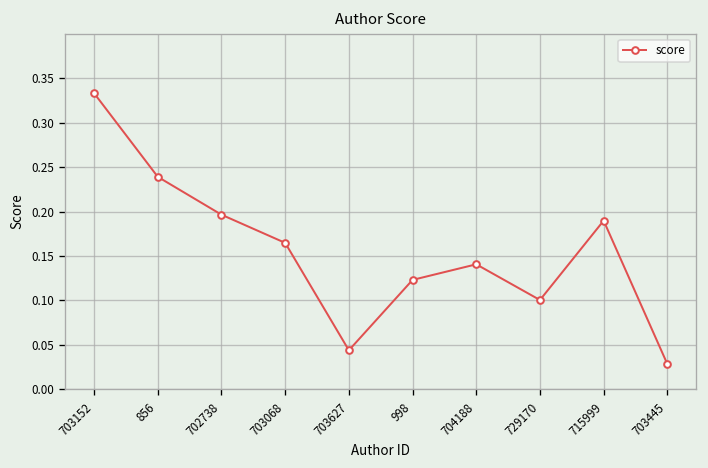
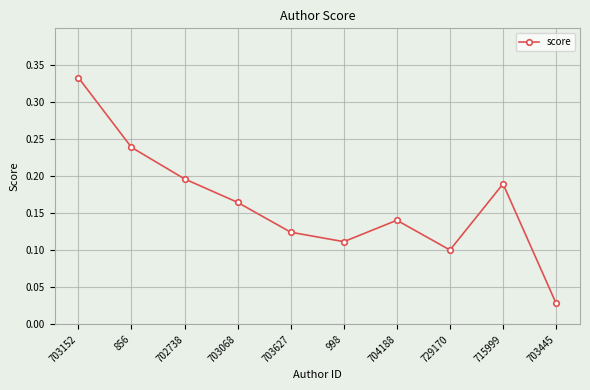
  {
    "703152": 0.33,
    "856": 0.24,
    "702738": 0.20,
    "703068": 0.16,
-   "703627": 0.04,
-   "998": 0.12,
+   "703627": 0.12,
+   "998": 0.11,
    "704188": 0.14,
    "729170": 0.10,
    "715999": 0.19,
    "703445": 0.03
  }
